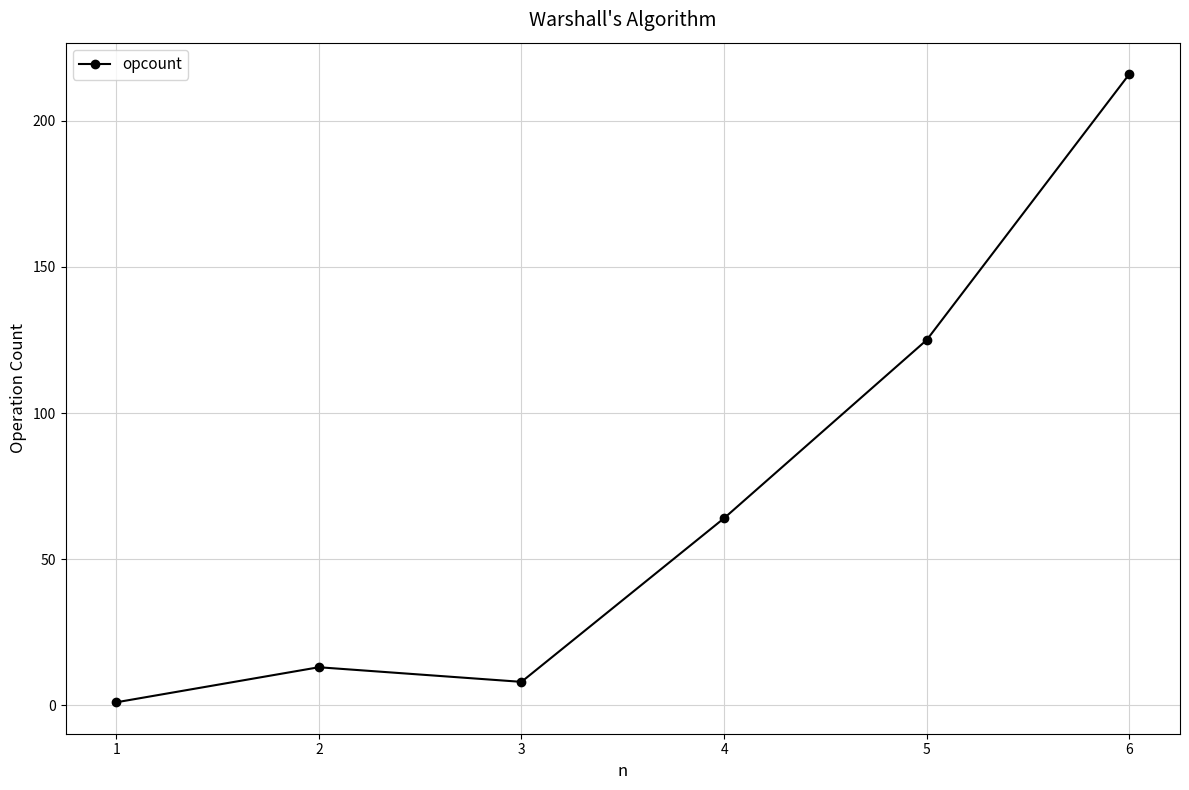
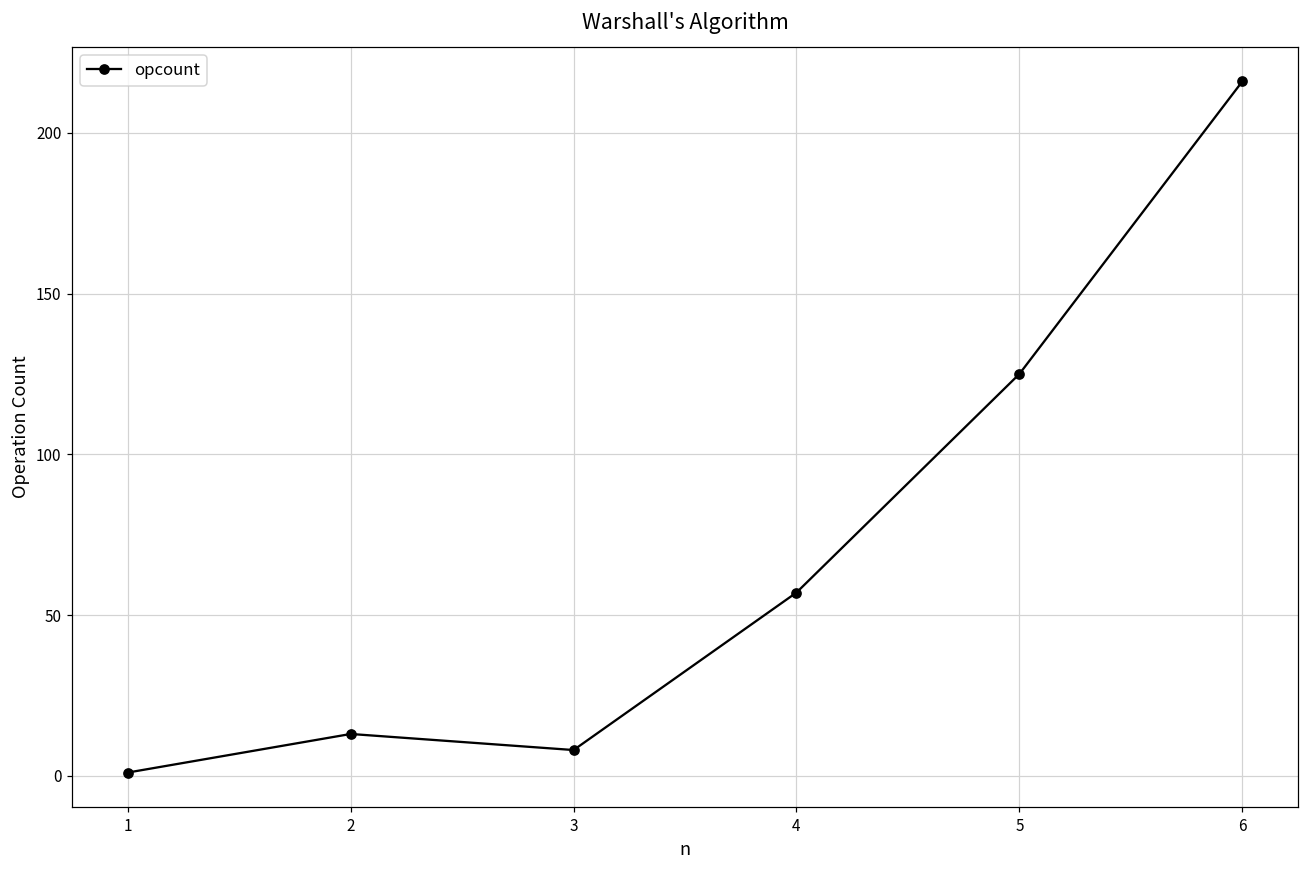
  {
    "1": 1,
    "2": 13,
    "3": 8,
-   "4": 64,
+   "4": 57,
    "5": 125,
    "6": 216
  }
